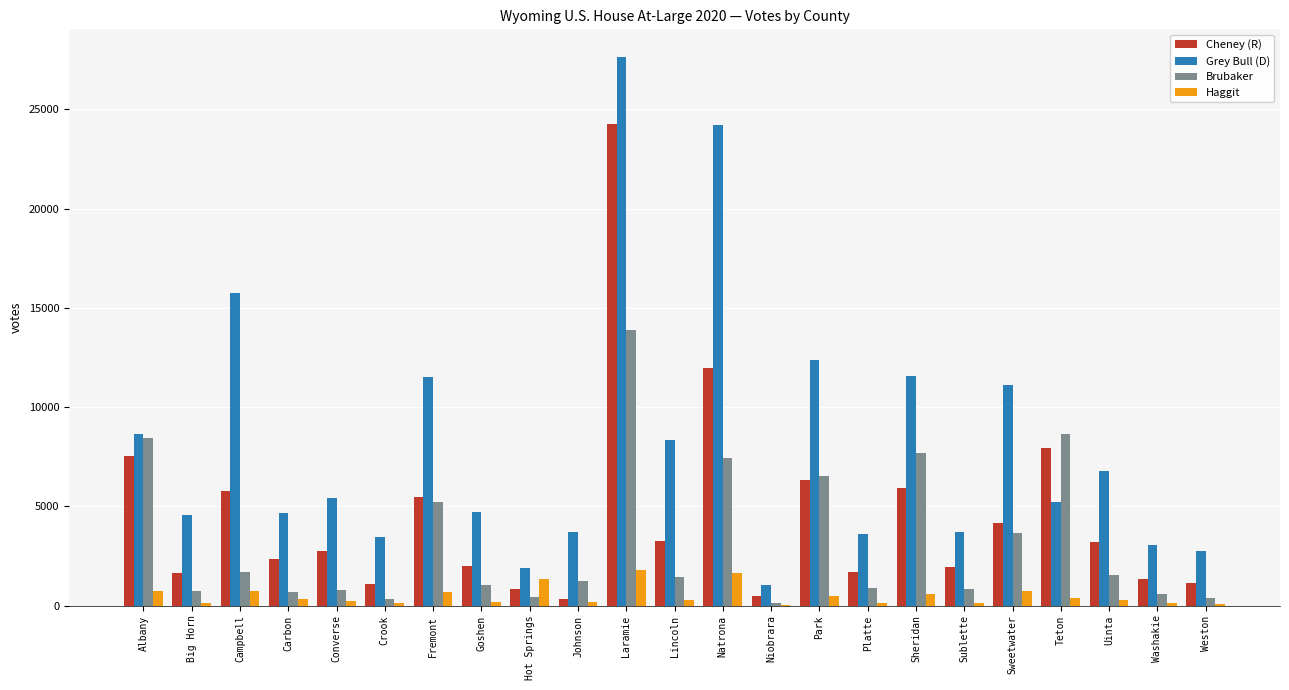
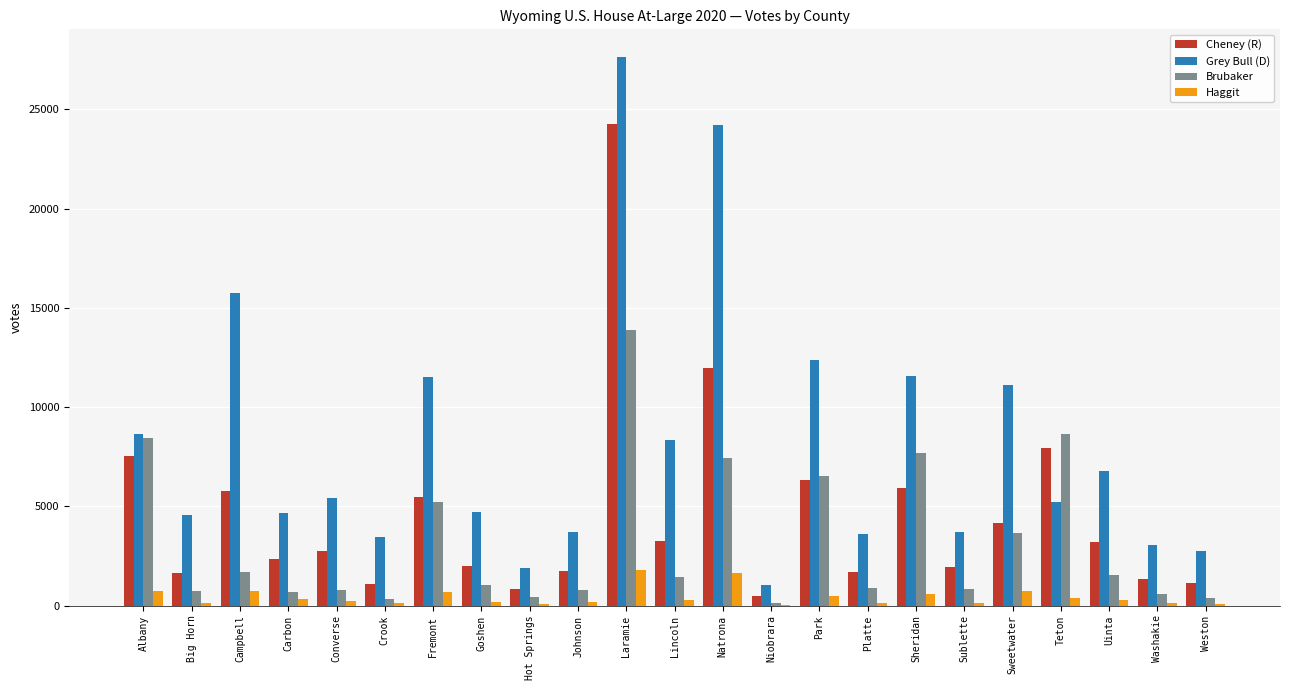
  {
    "Cheney (R)": {
      "Albany": 7600,
      "Big Horn": 1700,
      "Campbell": 5800,
      "Carbon": 2400,
      "Converse": 2700,
      "Crook": 1100,
      "Fremont": 5500,
      "Goshen": 2000,
      "Hot Springs": 900,
-     "Johnson": 300,
+     "Johnson": 1800,
      "Laramie": 24200,
      "Lincoln": 3200,
      "Natrona": 12000,
      "Niobrara": 500,
      "Park": 6300,
      "Platte": 1700,
      "Sheridan": 5900,
      "Sublette": 1900,
      "Sweetwater": 4200,
      "Teton": 8000,
      "Uinta": 3200,
      "Washakie": 1300,
      "Weston": 1100
    },
    "Grey Bull (D)": {
      "Albany": 8600,
      "Big Horn": 4600,
      "Campbell": 15700,
      "Carbon": 4600,
      "Converse": 5400,
      "Crook": 3400,
      "Fremont": 11500,
      "Goshen": 4700,
      "Hot Springs": 1900,
      "Johnson": 3700,
      "Laramie": 27600,
      "Lincoln": 8300,
      "Natrona": 24200,
      "Niobrara": 1100,
      "Park": 12400,
      "Platte": 3600,
      "Sheridan": 11600,
      "Sublette": 3700,
      "Sweetwater": 11100,
      "Teton": 5200,
      "Uinta": 6800,
      "Washakie": 3100,
      "Weston": 2800
    },
    "Brubaker": {
      "Albany": 8400,
      "Big Horn": 700,
      "Campbell": 1700,
      "Carbon": 700,
      "Converse": 800,
      "Crook": 300,
      "Fremont": 5200,
      "Goshen": 1000,
      "Hot Springs": 400,
-     "Johnson": 1200,
+     "Johnson": 800,
      "Laramie": 13900,
      "Lincoln": 1400,
      "Natrona": 7500,
      "Niobrara": 100,
      "Park": 6500,
      "Platte": 900,
      "Sheridan": 7700,
      "Sublette": 800,
      "Sweetwater": 3700,
      "Teton": 8600,
      "Uinta": 1500,
      "Washakie": 600,
      "Weston": 400
    },
    "Haggit": {
      "Albany": 700,
      "Big Horn": 100,
      "Campbell": 700,
      "Carbon": 300,
      "Converse": 300,
      "Fremont": 700,
      "Goshen": 200,
-     "Hot Springs": 1400,
+     "Hot Springs": 100,
      "Johnson": 200,
      "Laramie": 1800,
      "Lincoln": 300,
      "Natrona": 1700,
      "Park": 500,
      "Platte": 100,
      "Sheridan": 600,
      "Sublette": 100,
      "Sweetwater": 700,
      "Teton": 400,
      "Uinta": 300,
      "Washakie": 100
    }
  }
